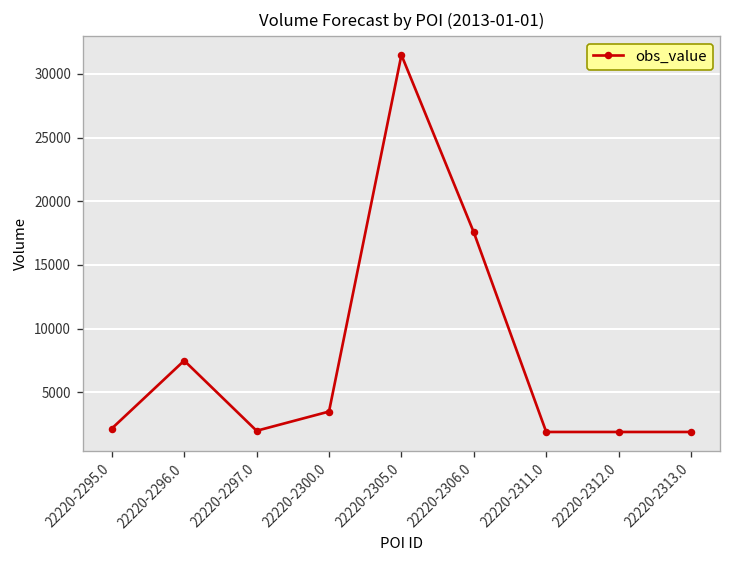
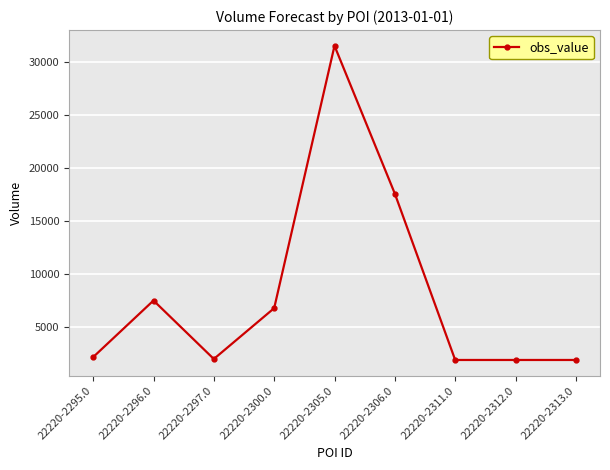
  {
    "22220-2295.0": 2200,
    "22220-2296.0": 7500,
    "22220-2297.0": 2000,
-   "22220-2300.0": 3500,
+   "22220-2300.0": 6800,
    "22220-2305.0": 31500,
    "22220-2306.0": 17600,
    "22220-2311.0": 1900,
    "22220-2312.0": 1900,
    "22220-2313.0": 1900
  }
